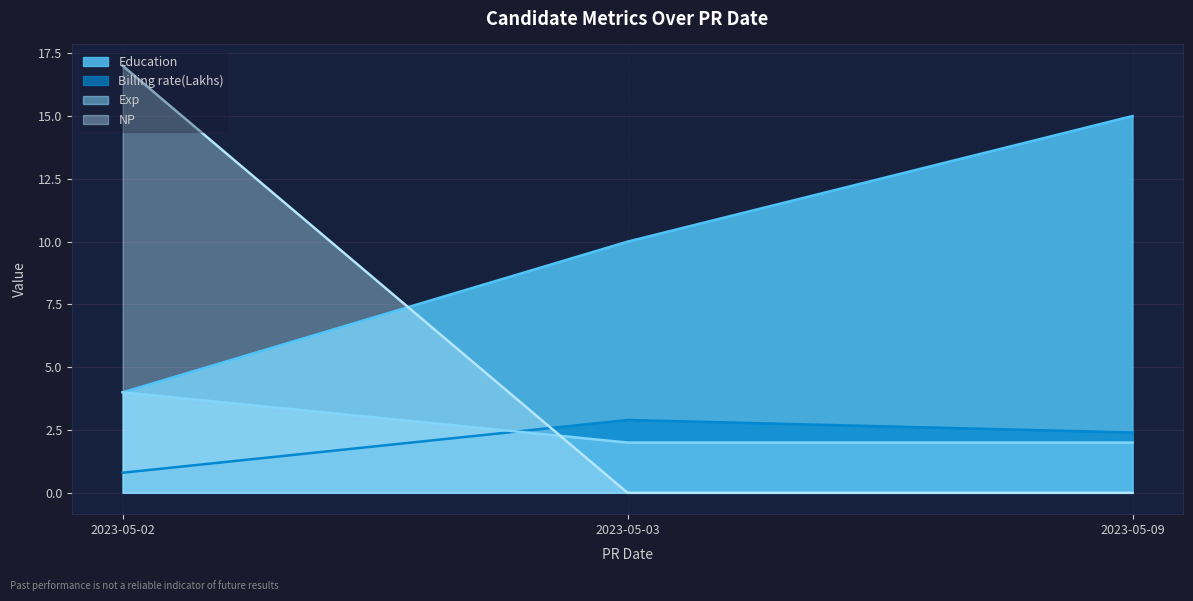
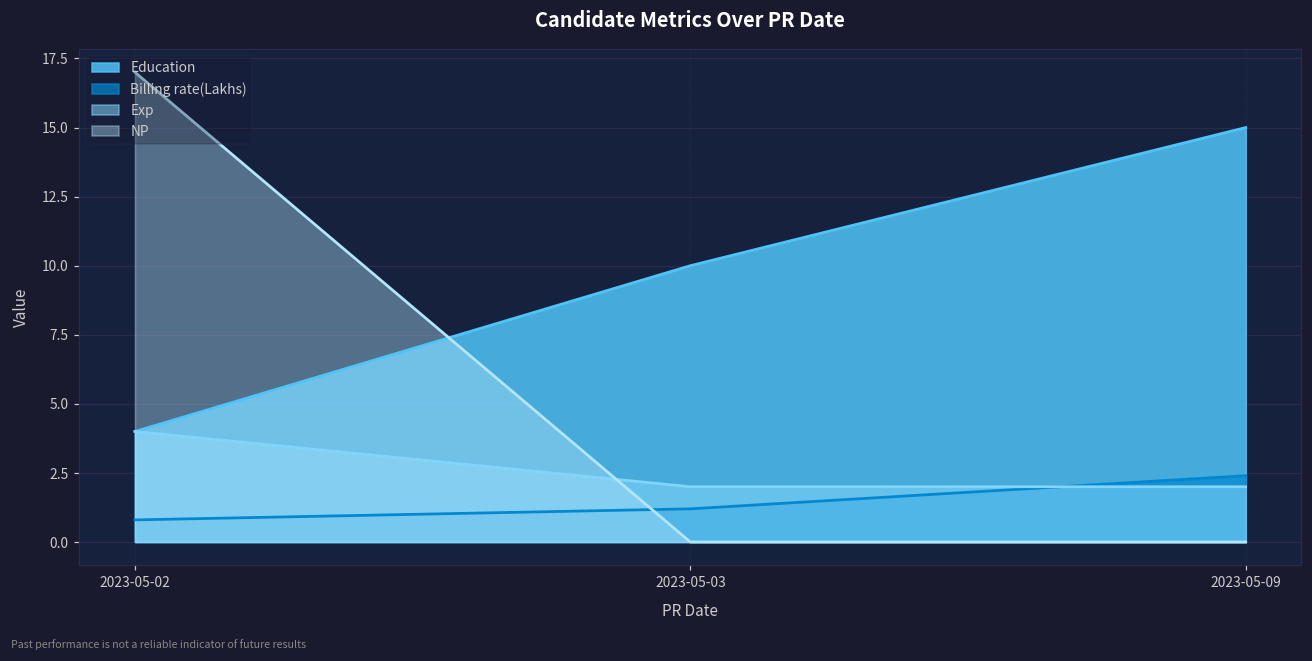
  {
    "Billing rate(Lakhs)": {
      "2023-05-02": 0.8,
-     "2023-05-03": 2.9,
+     "2023-05-03": 1.2,
      "2023-05-09": 2.4
    }
  }
